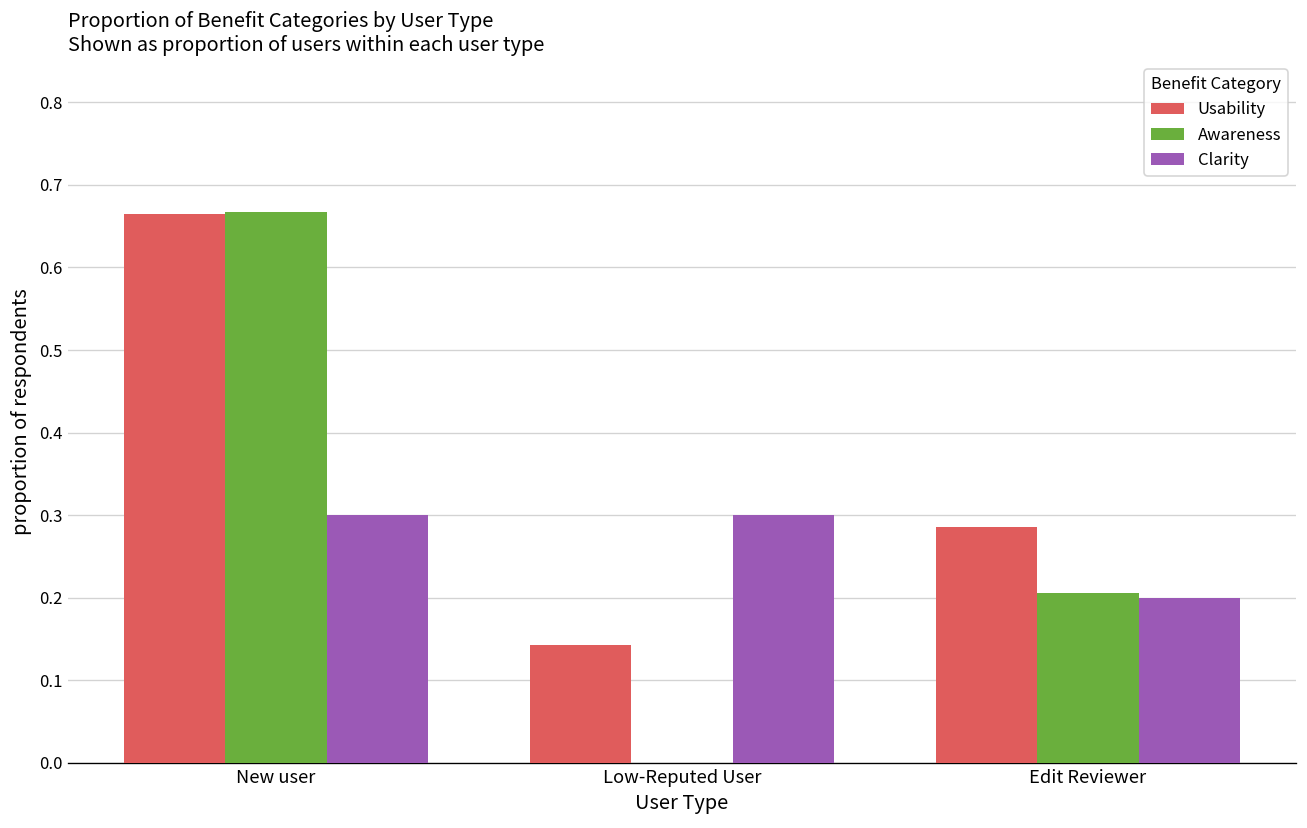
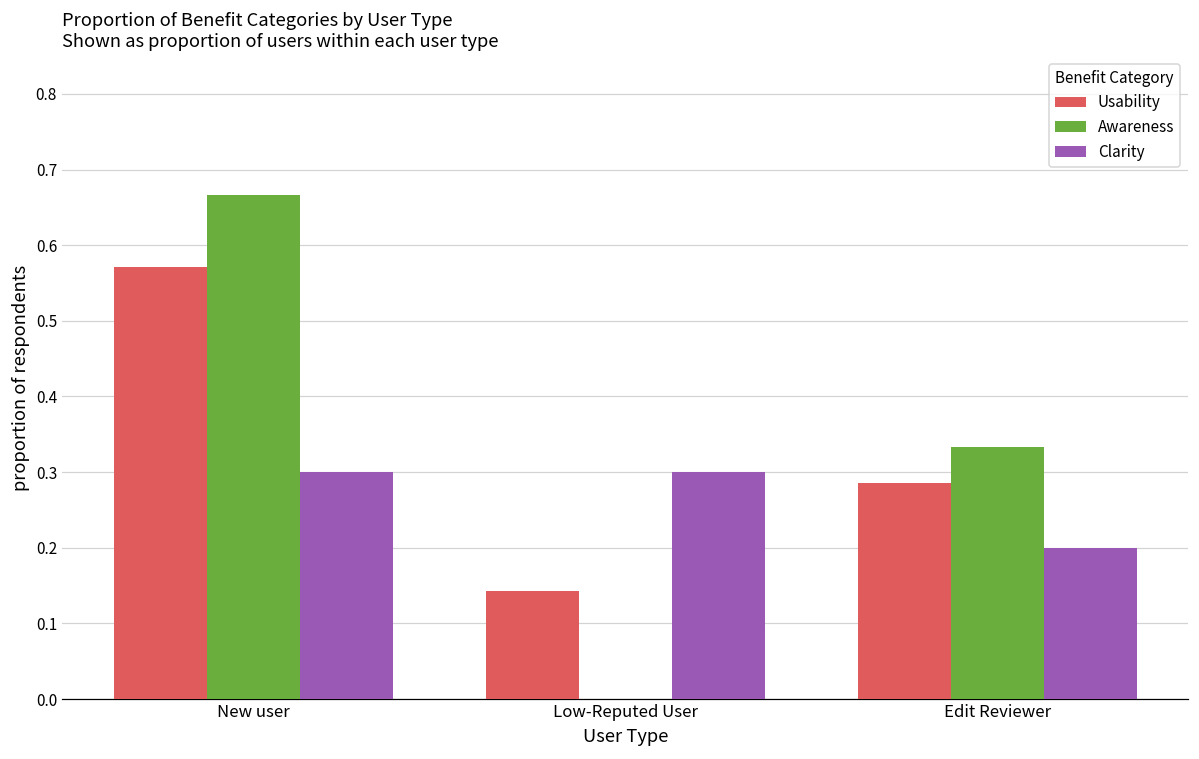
  {
    "Usability": {
-     "New user": 0.67,
+     "New user": 0.57,
      "Low-Reputed User": 0.14,
      "Edit Reviewer": 0.29
    },
    "Awareness": {
      "New user": 0.67,
      "Low-Reputed User": 0.00,
-     "Edit Reviewer": 0.21
+     "Edit Reviewer": 0.33
    },
    "Clarity": {
      "New user": 0.30,
      "Low-Reputed User": 0.30,
      "Edit Reviewer": 0.20
    }
  }
